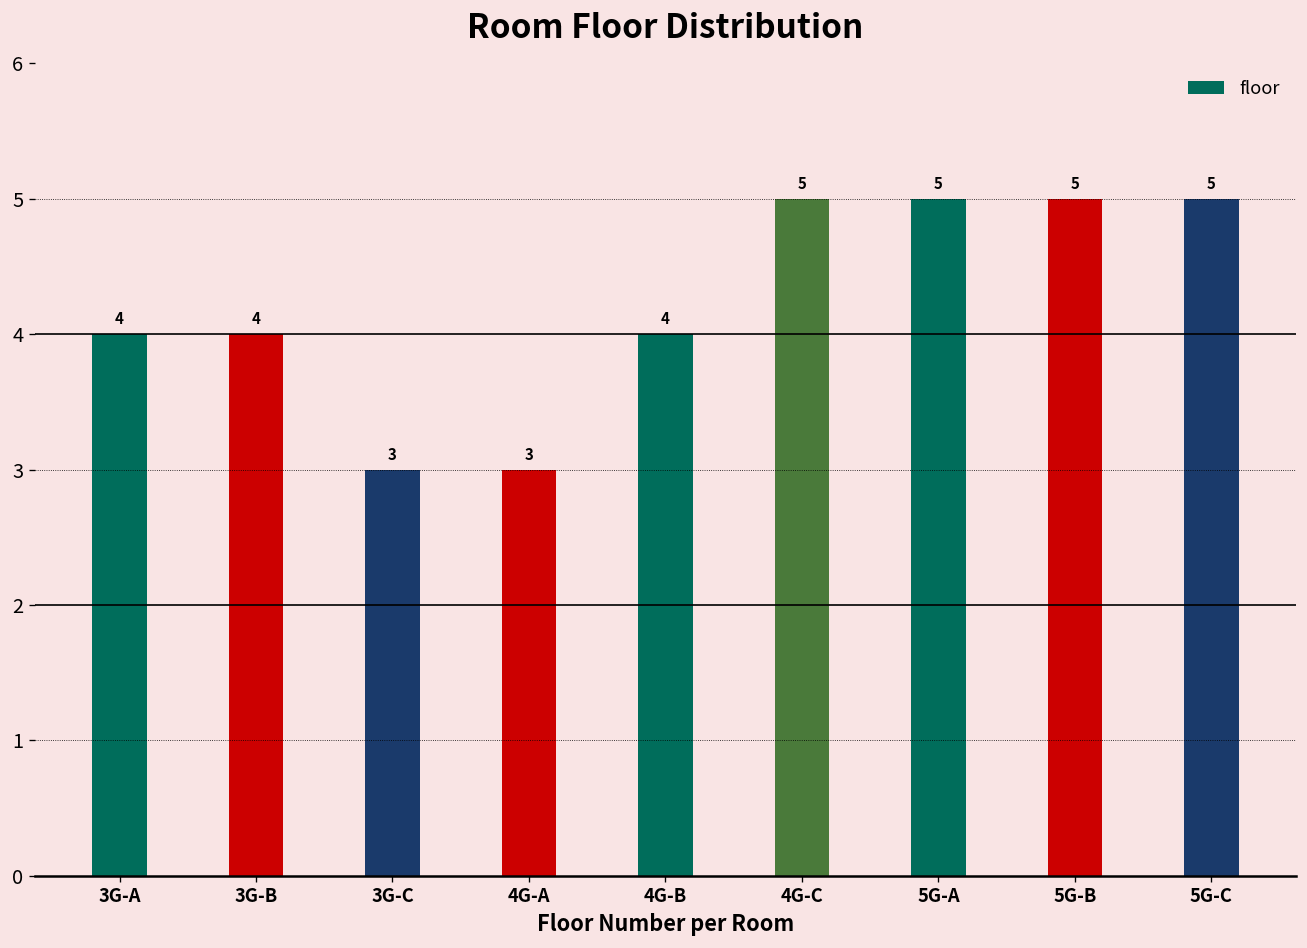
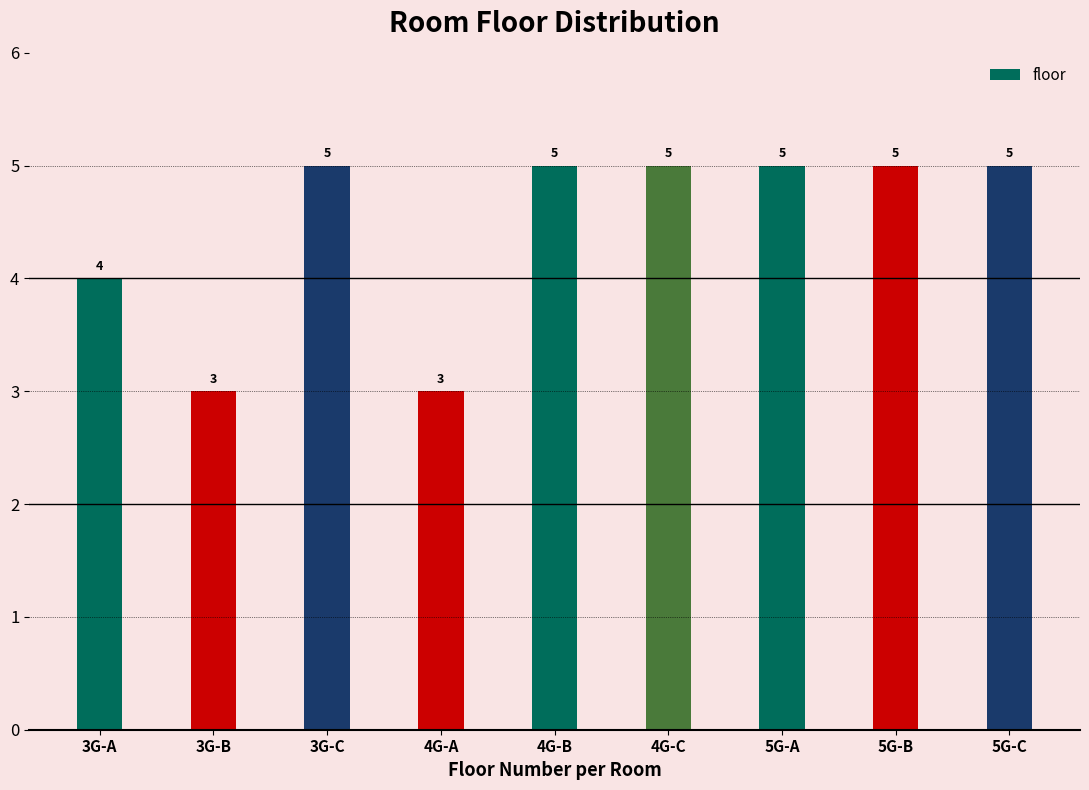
  {
    "3G-A": 4,
-   "3G-B": 4,
-   "3G-C": 3,
+   "3G-B": 3,
+   "3G-C": 5,
    "4G-A": 3,
-   "4G-B": 4,
+   "4G-B": 5,
    "4G-C": 5,
    "5G-A": 5,
    "5G-B": 5,
    "5G-C": 5
  }
